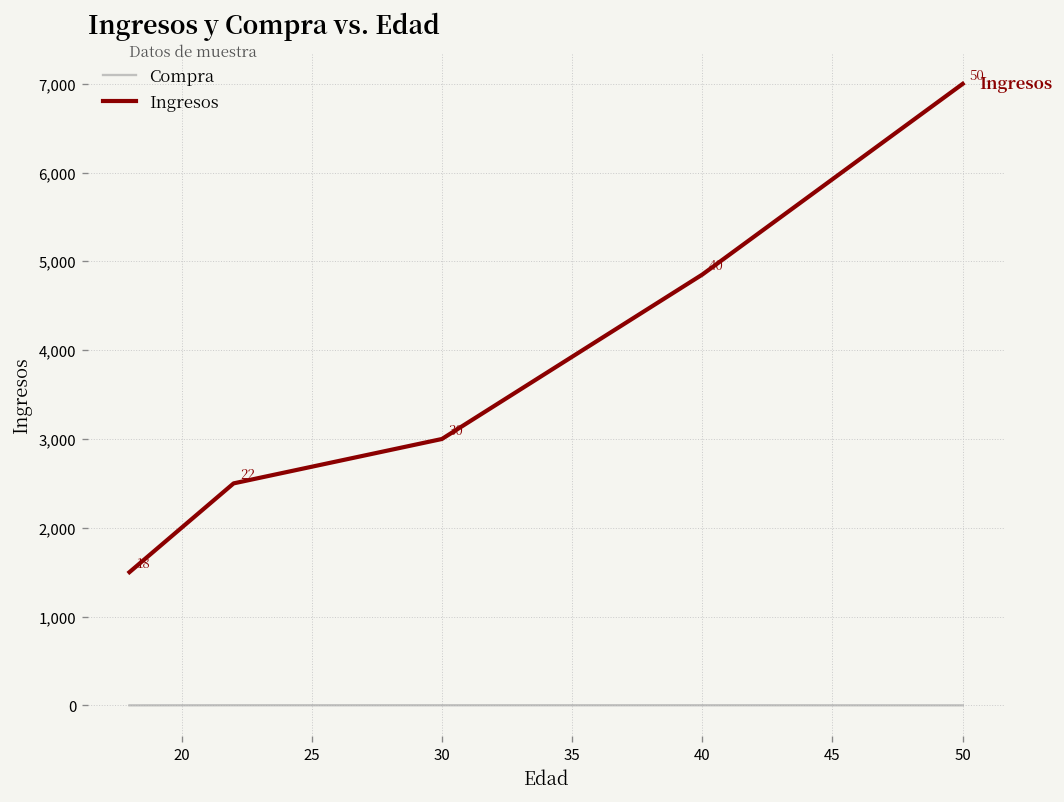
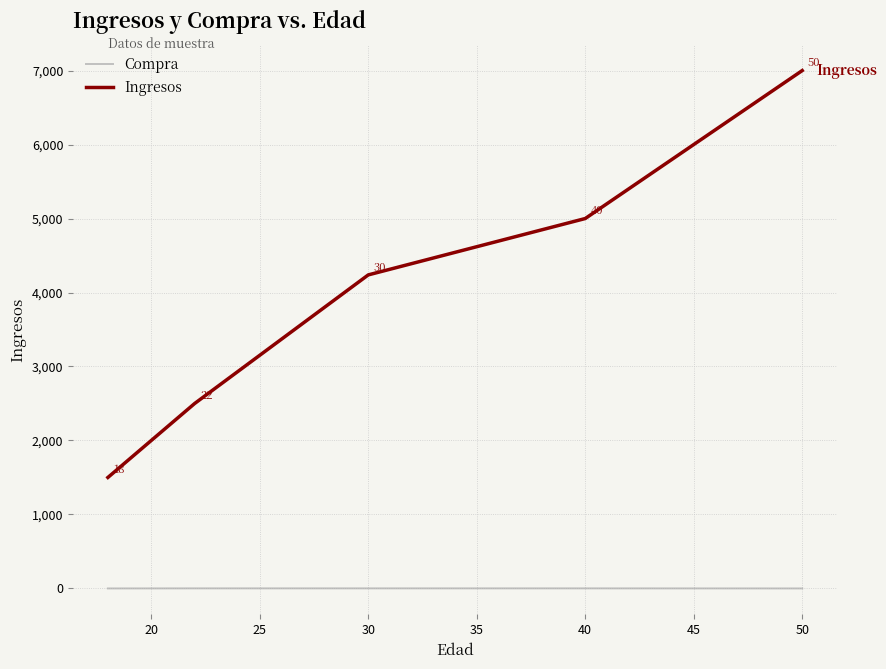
  {
    "Compra": {
      "30": "0",
      "40": "0",
      "50": "0"
    },
    "Ingresos": {
-     "30": "3,000",
-     "40": "4,900"
+     "30": "4,200",
+     "40": "5,000"
    }
  }
